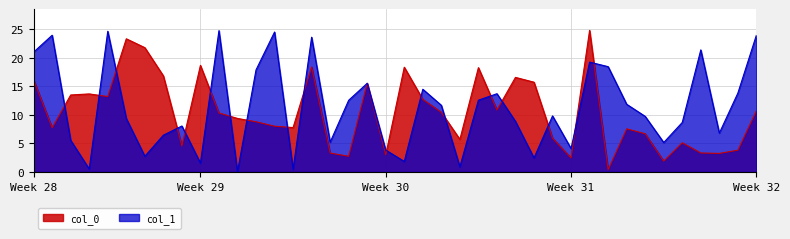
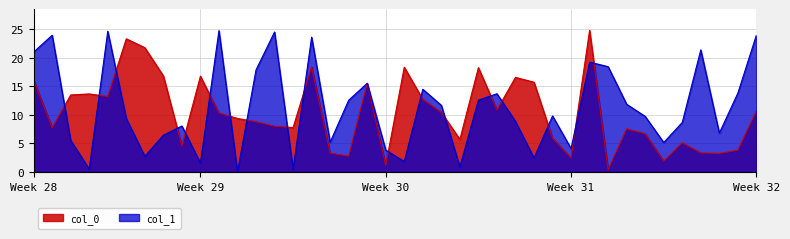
  {
    "col_0": {
      "Week 28": 16,
-     "Week 29": 19,
-     "Week 30": 3,
+     "Week 29": 17,
+     "Week 30": 1,
      "Week 31": 2,
      "Week 32": 11
    },
    "col_1": {
      "Week 28": 21,
      "Week 29": 2,
      "Week 30": 4,
      "Week 31": 4,
      "Week 32": 24
    }
  }
